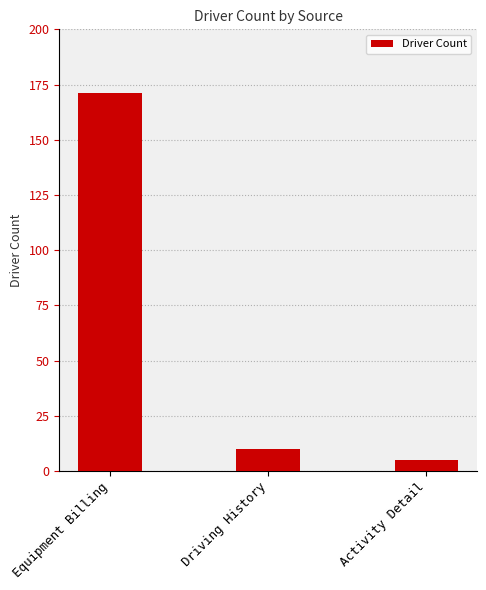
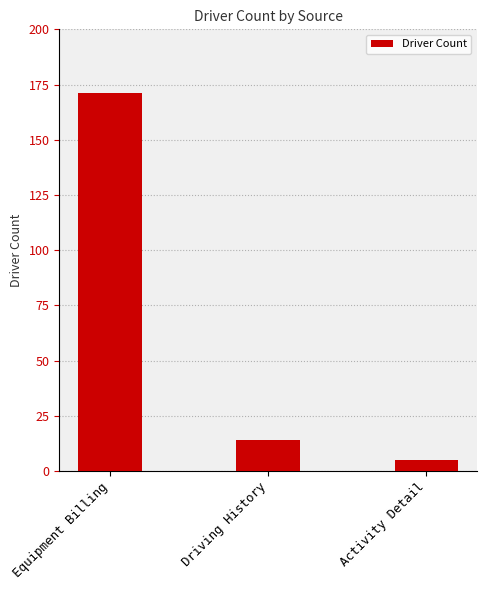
  {
    "Equipment Billing": 171,
-   "Driving History": 10,
+   "Driving History": 14,
    "Activity Detail": 5
  }
